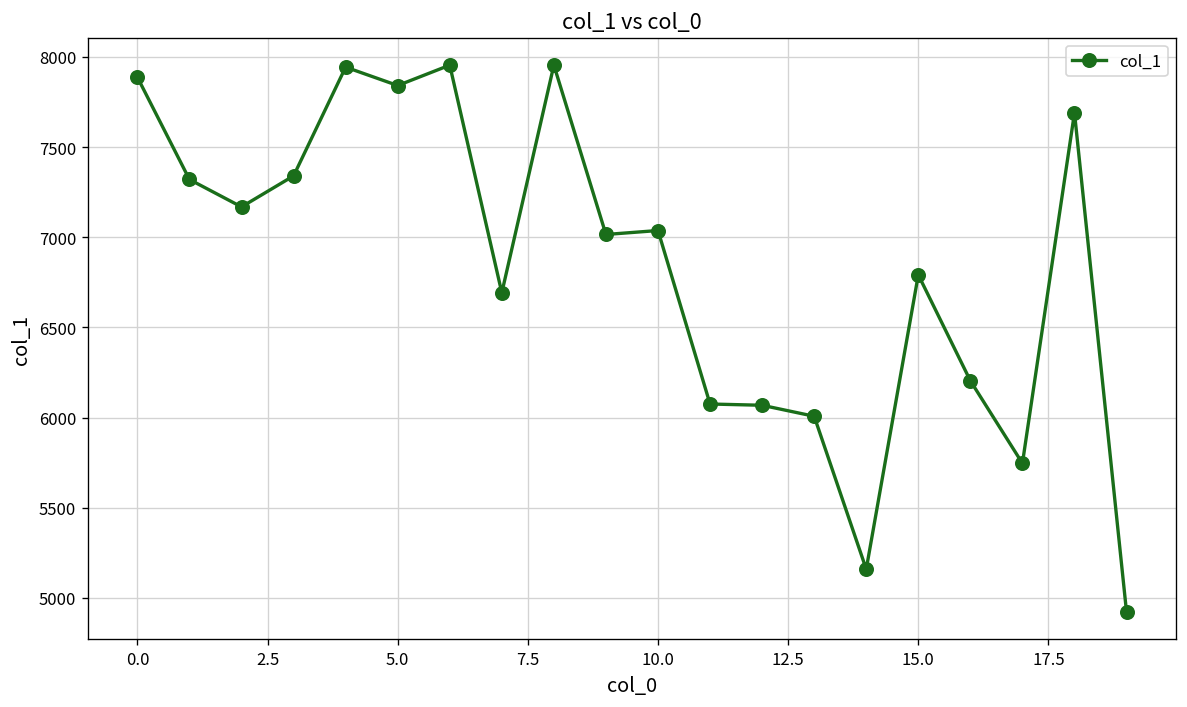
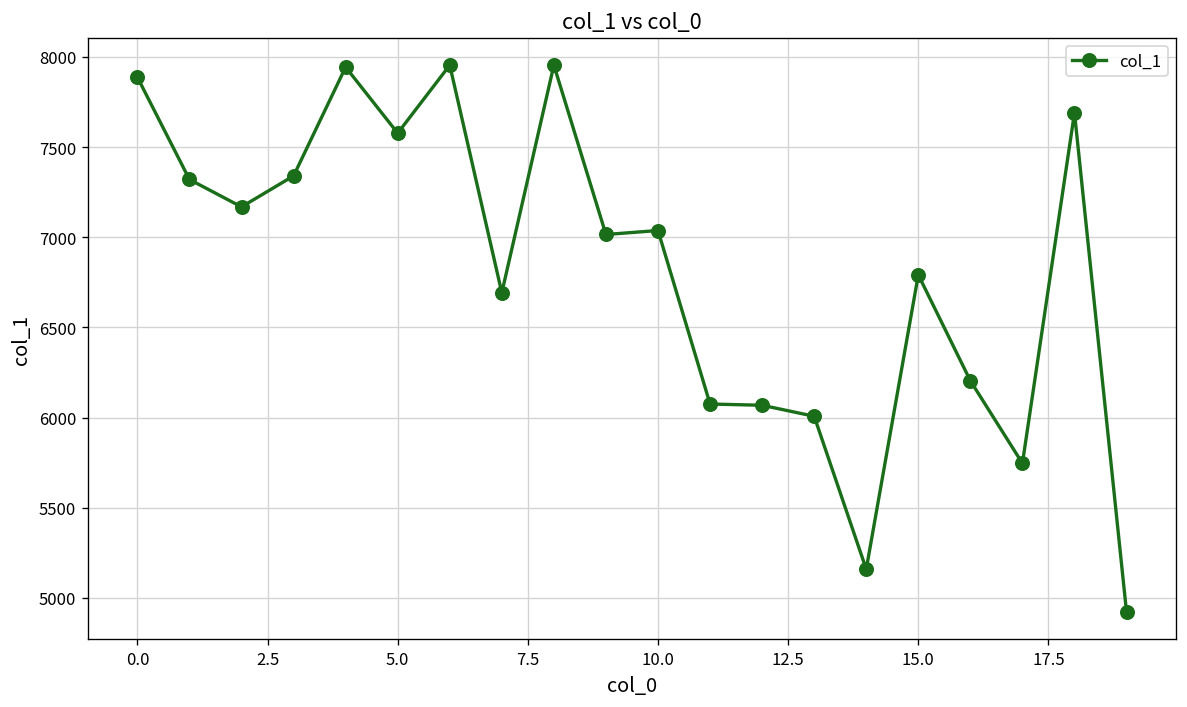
  {
    "0.0": 7890,
-   "5.0": 7840,
+   "5.0": 7580,
    "10.0": 7040,
    "15.0": 6790
  }
